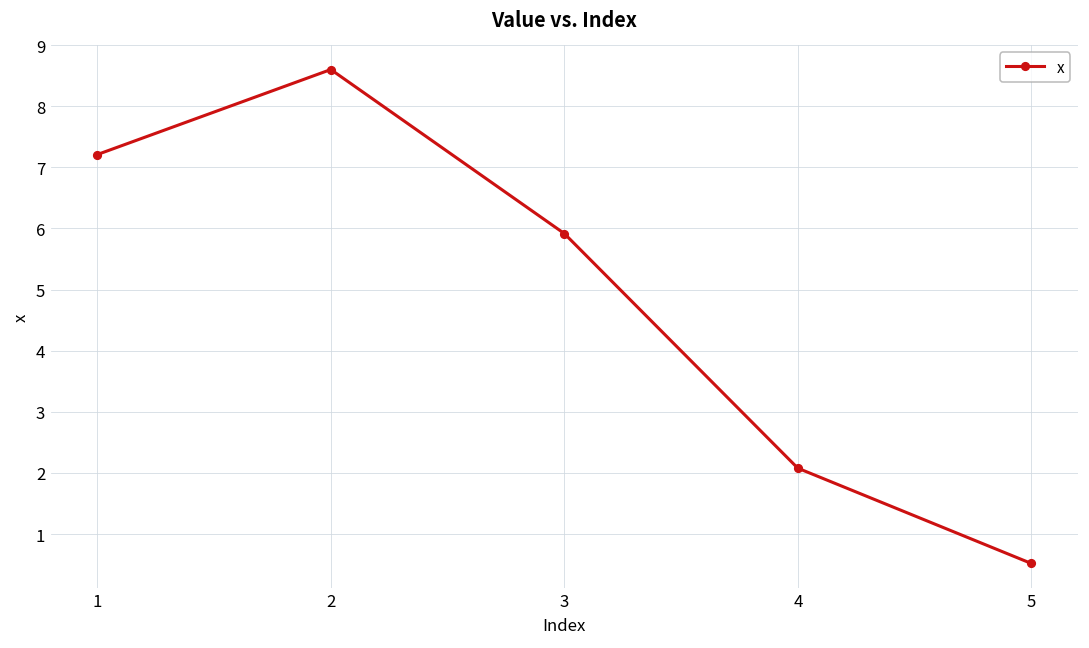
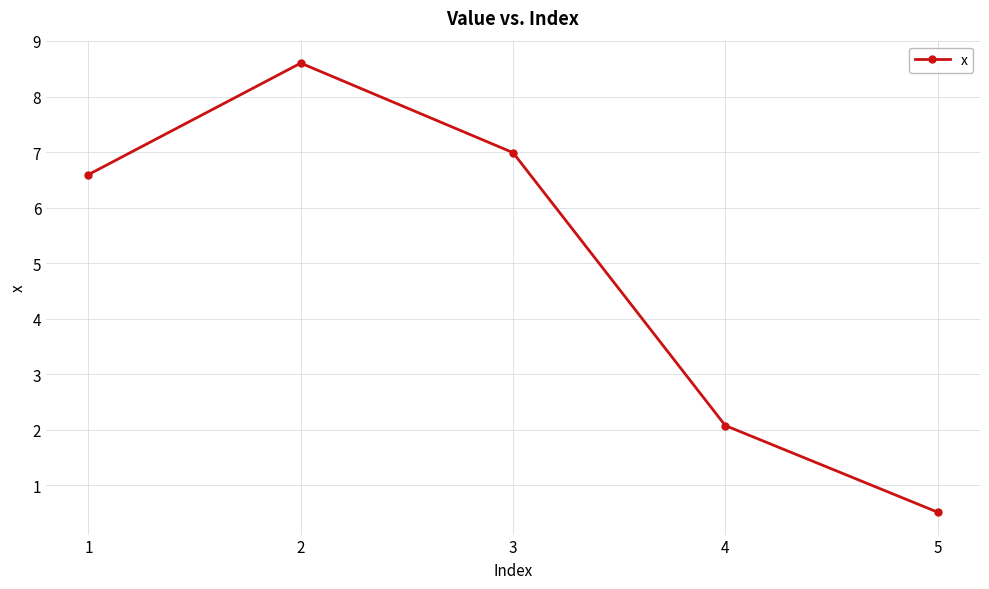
  {
-   "1": 7.2,
+   "1": 6.6,
    "2": 8.6,
-   "3": 5.9,
+   "3": 7.0,
    "4": 2.1,
    "5": 0.5
  }
